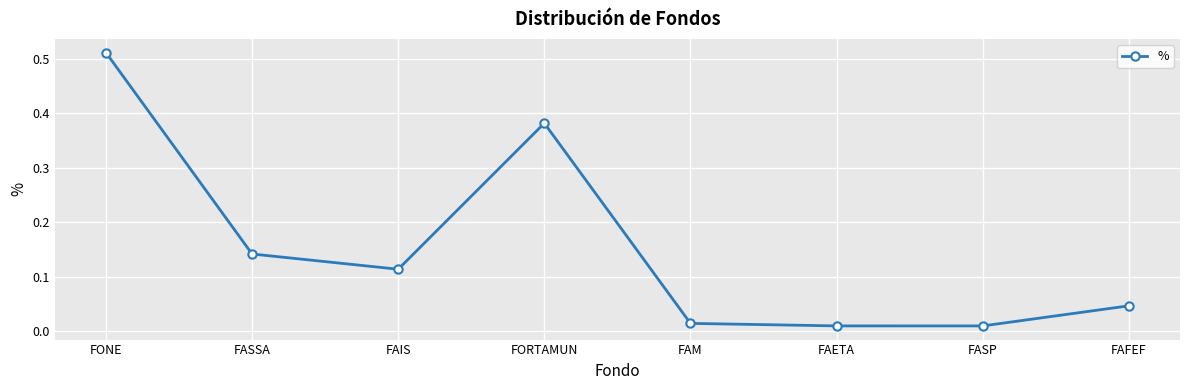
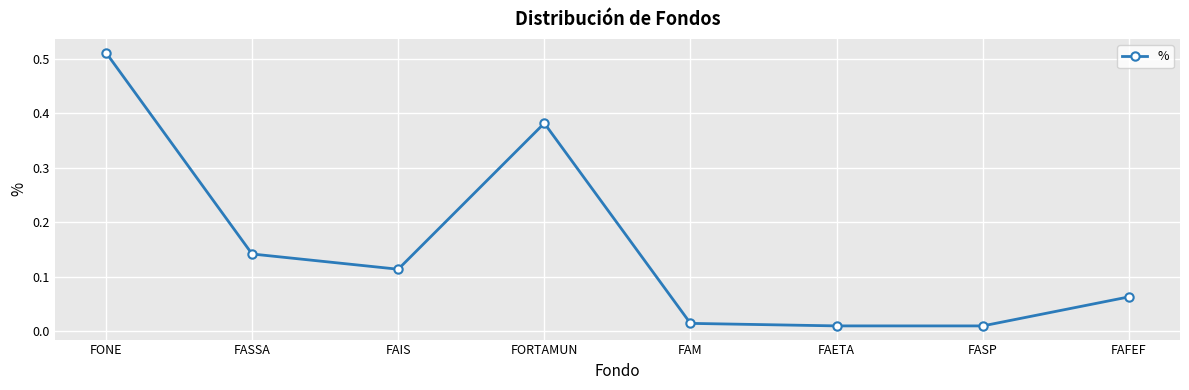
  {
    "FONE": 0.51,
    "FASSA": 0.14,
    "FAIS": 0.11,
    "FORTAMUN": 0.38,
    "FAM": 0.01,
    "FAETA": 0.01,
    "FASP": 0.01,
-   "FAFEF": 0.05
+   "FAFEF": 0.06
  }
